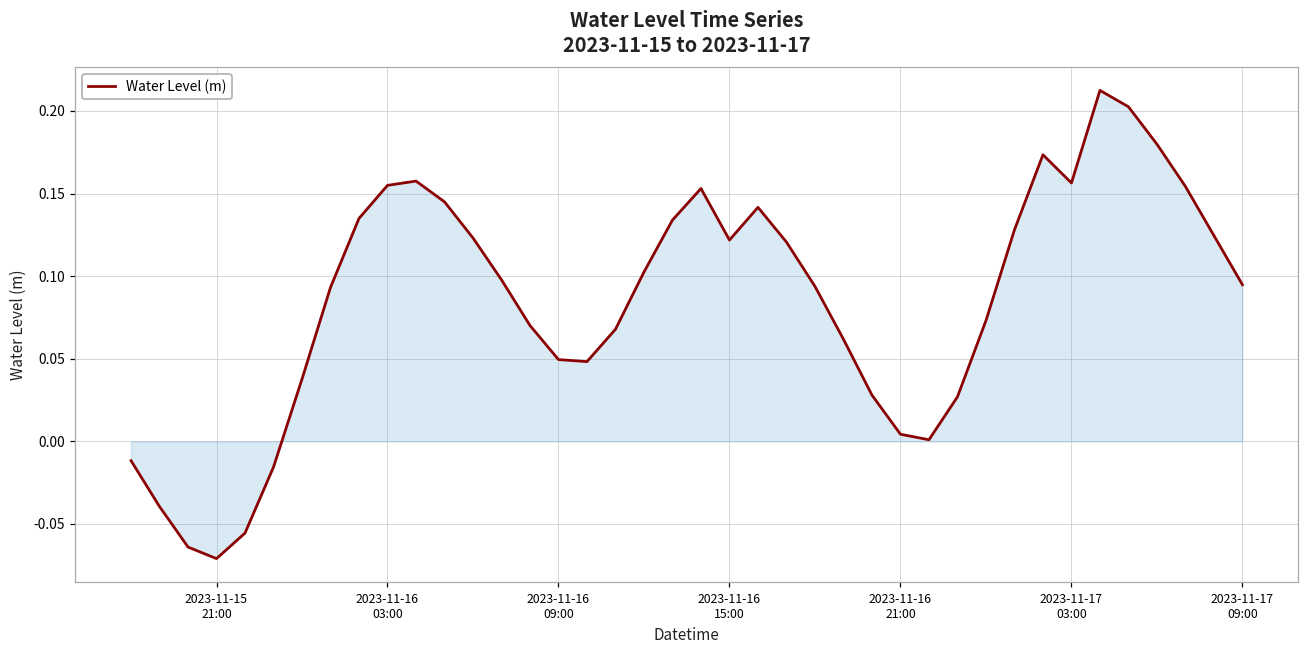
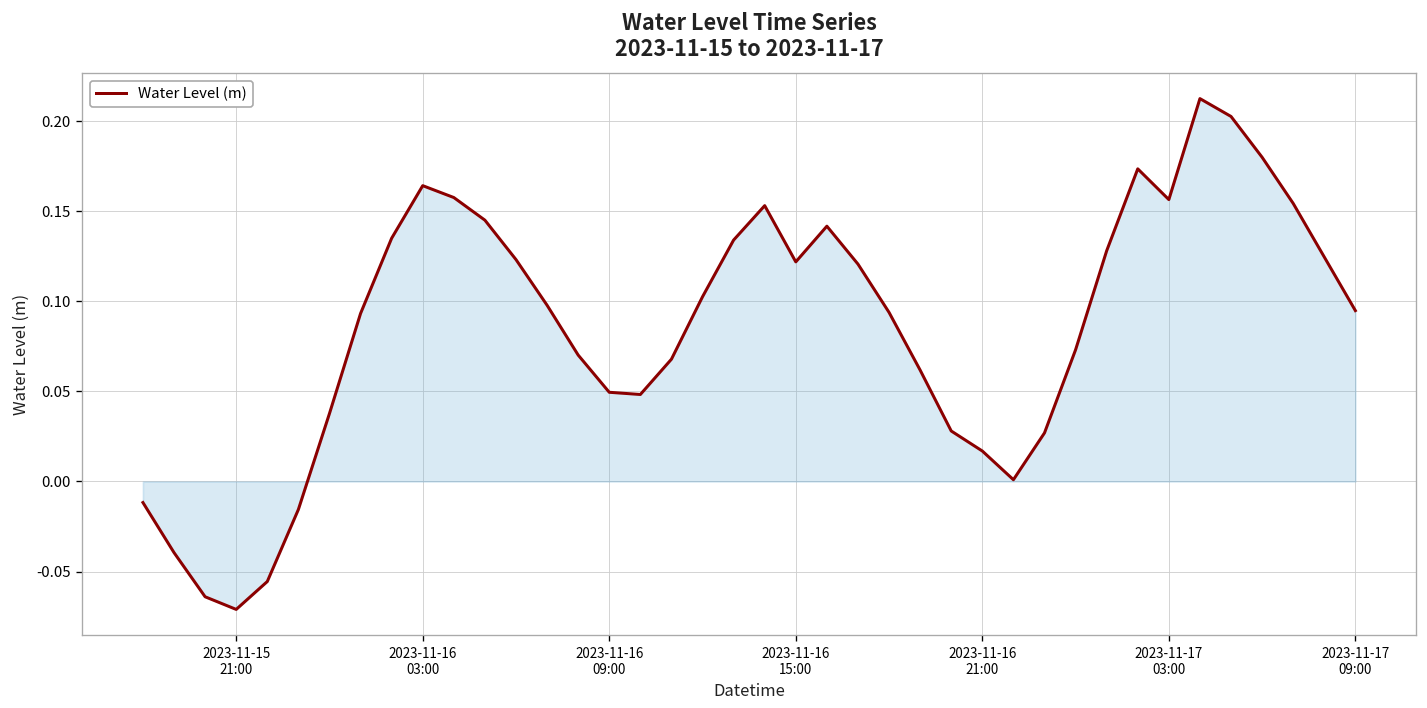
  {
    "Water Level (m)": {
      "2023-11-15 21:00": -0.071,
-     "2023-11-16 03:00": 0.155,
-     "2023-11-16 21:00": 0.004
+     "2023-11-16 03:00": 0.164,
+     "2023-11-16 21:00": 0.017
    }
  }
